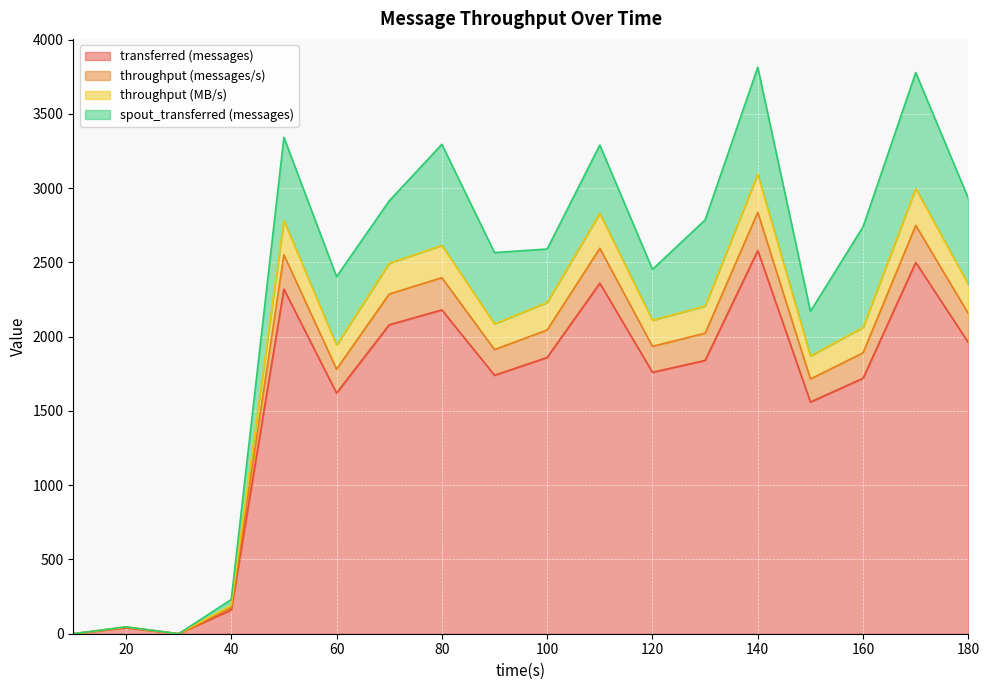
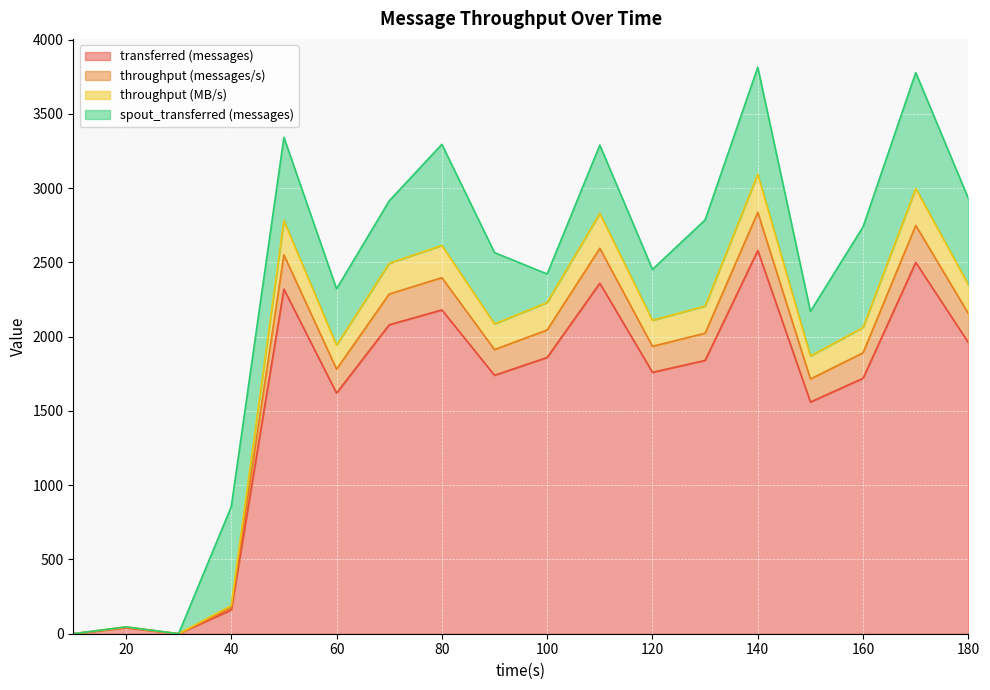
  {
    "spout_transferred (messages)": {
-     "40": 40,
-     "60": 460,
+     "40": 670,
+     "60": 380,
      "80": 680,
-     "100": 360,
+     "100": 190,
      "120": 340,
      "140": 720,
      "160": 680,
      "180": 580
    }
  }
